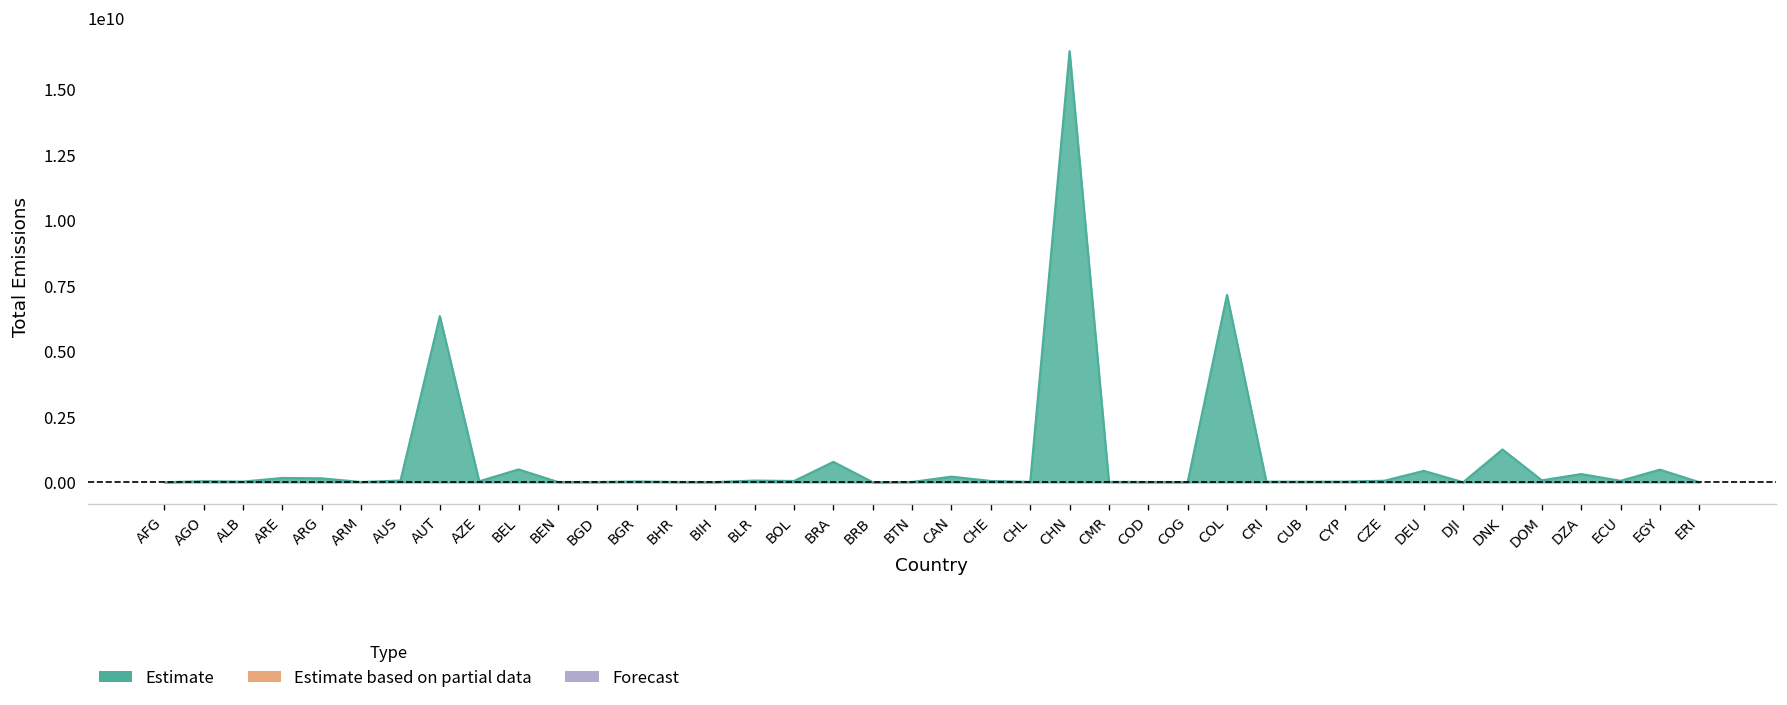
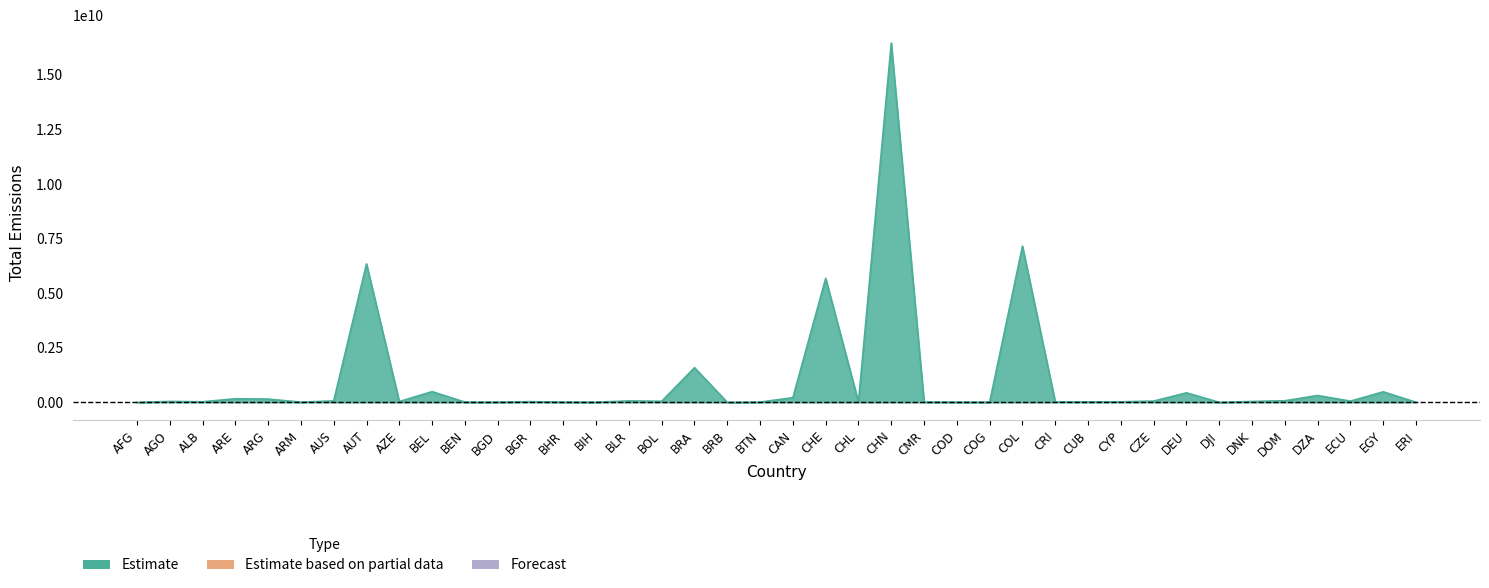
  {
    "AFG": 0,
    "AGO": 0,
    "ALB": 0,
    "ARE": 200000000,
    "ARG": 200000000,
    "ARM": 0,
    "AUS": 100000000,
    "AUT": 6300000000,
    "AZE": 0,
    "BEL": 500000000,
    "BEN": 0,
    "BGD": 0,
    "BGR": 0,
    "BHR": 0,
    "BIH": 0,
    "BLR": 100000000,
    "BOL": 0,
-   "BRA": 800000000,
+   "BRA": 1600000000,
    "BRB": 0,
    "BTN": 0,
    "CAN": 200000000,
-   "CHE": 0,
+   "CHE": 5700000000,
    "CHL": 0,
    "CHN": 16500000000,
    "CMR": 0,
    "COD": 0,
    "COG": 0,
    "COL": 7200000000,
    "CRI": 0,
    "CUB": 0,
    "CYP": 0,
    "CZE": 100000000,
    "DEU": 400000000,
    "DJI": 0,
-   "DNK": 1300000000,
+   "DNK": 0,
    "DOM": 100000000,
    "DZA": 300000000,
    "ECU": 100000000,
    "EGY": 500000000,
    "ERI": 0
  }
